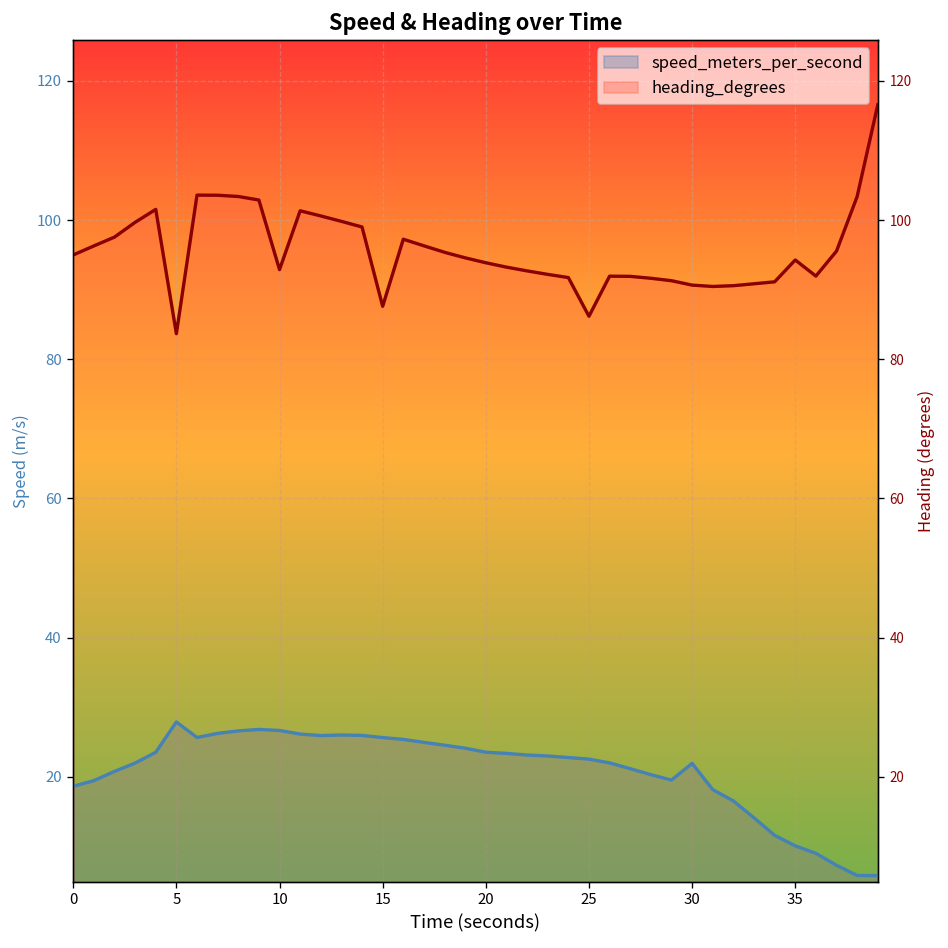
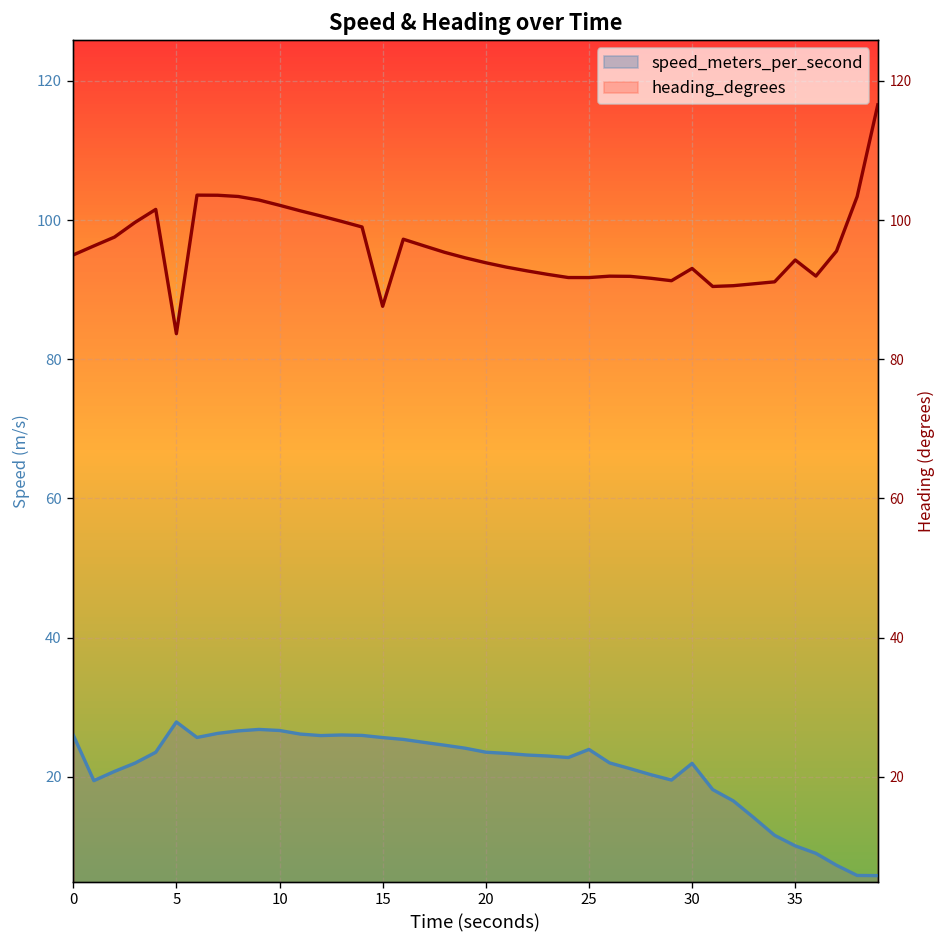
  {
    "speed_meters_per_second": {
-     "0": 19,
+     "0": 26,
      "5": 28,
      "10": 27,
      "15": 26,
      "20": 24,
-     "25": 23,
+     "25": 24,
      "30": 22,
      "35": 10
    },
    "heading_degrees": {
      "0": 95,
      "5": 84,
-     "10": 93,
+     "10": 102,
      "15": 88,
      "20": 94,
-     "25": 86,
-     "30": 91,
+     "25": 92,
+     "30": 93,
      "35": 94
    }
  }
